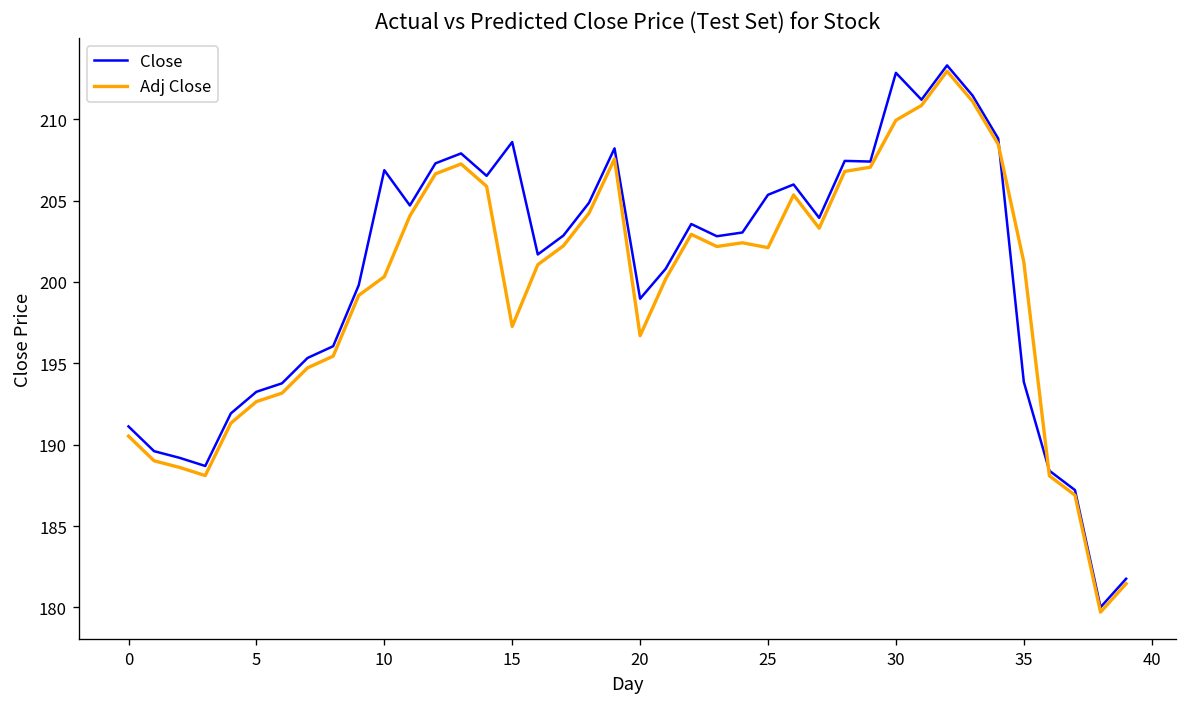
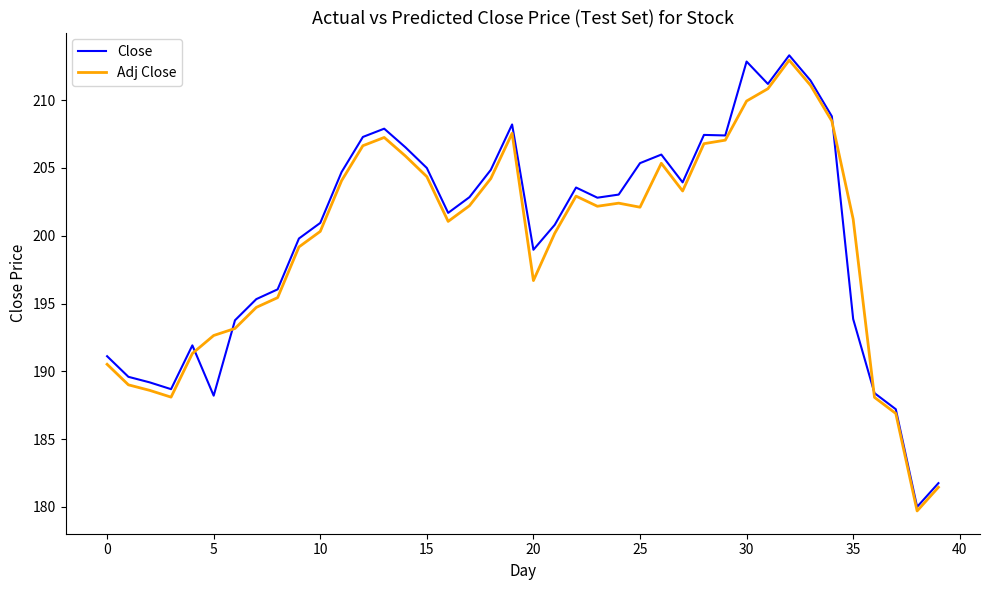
  {
    "Close": {
      "0": 191.1,
-     "5": 193.3,
-     "10": 206.9,
-     "15": 208.6,
+     "5": 188.2,
+     "10": 200.9,
+     "15": 205.0,
      "20": 199.0,
      "25": 205.4,
      "30": 212.9,
      "35": 193.9
    },
    "Adj Close": {
      "0": 190.5,
      "5": 192.6,
      "10": 200.3,
-     "15": 197.3,
+     "15": 204.4,
      "20": 196.7,
      "25": 202.1,
      "30": 209.9,
      "35": 201.2
    }
  }
